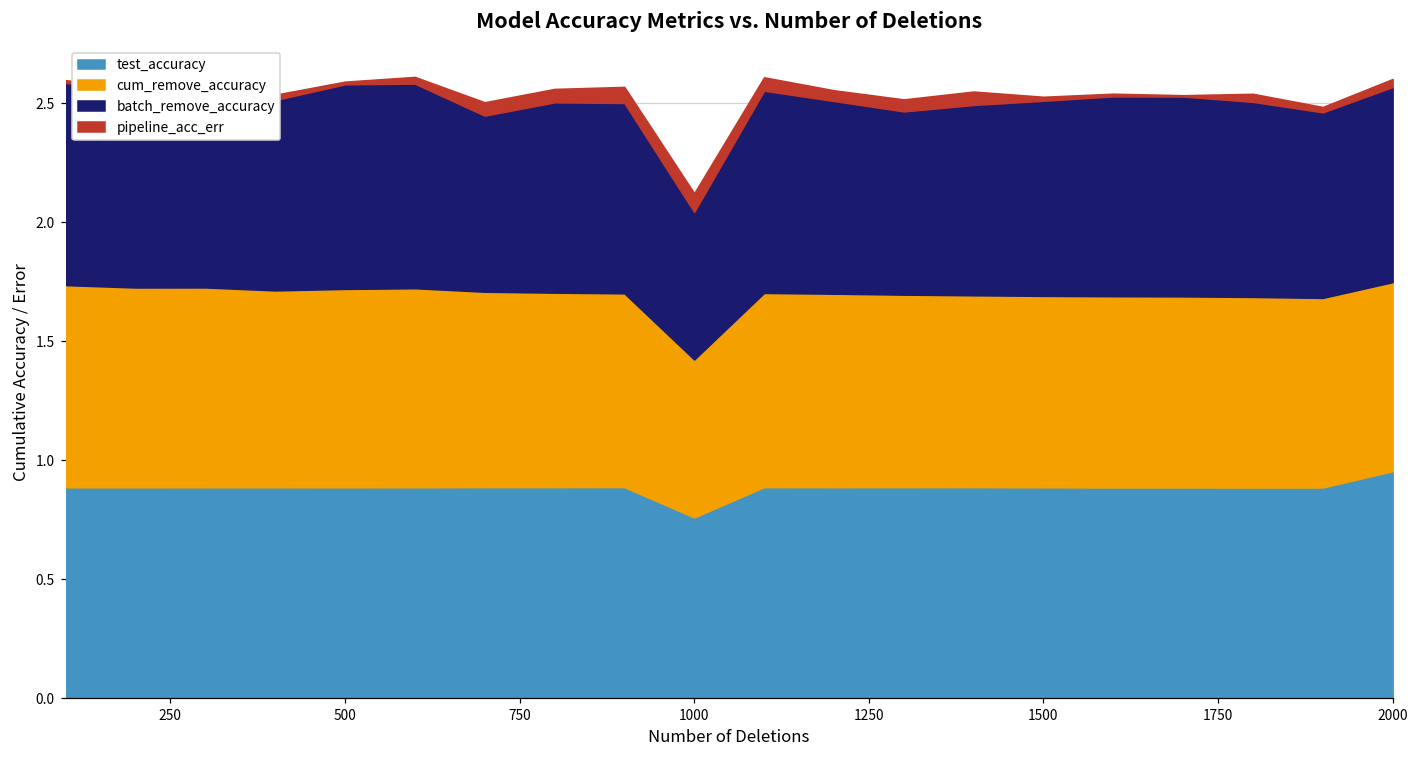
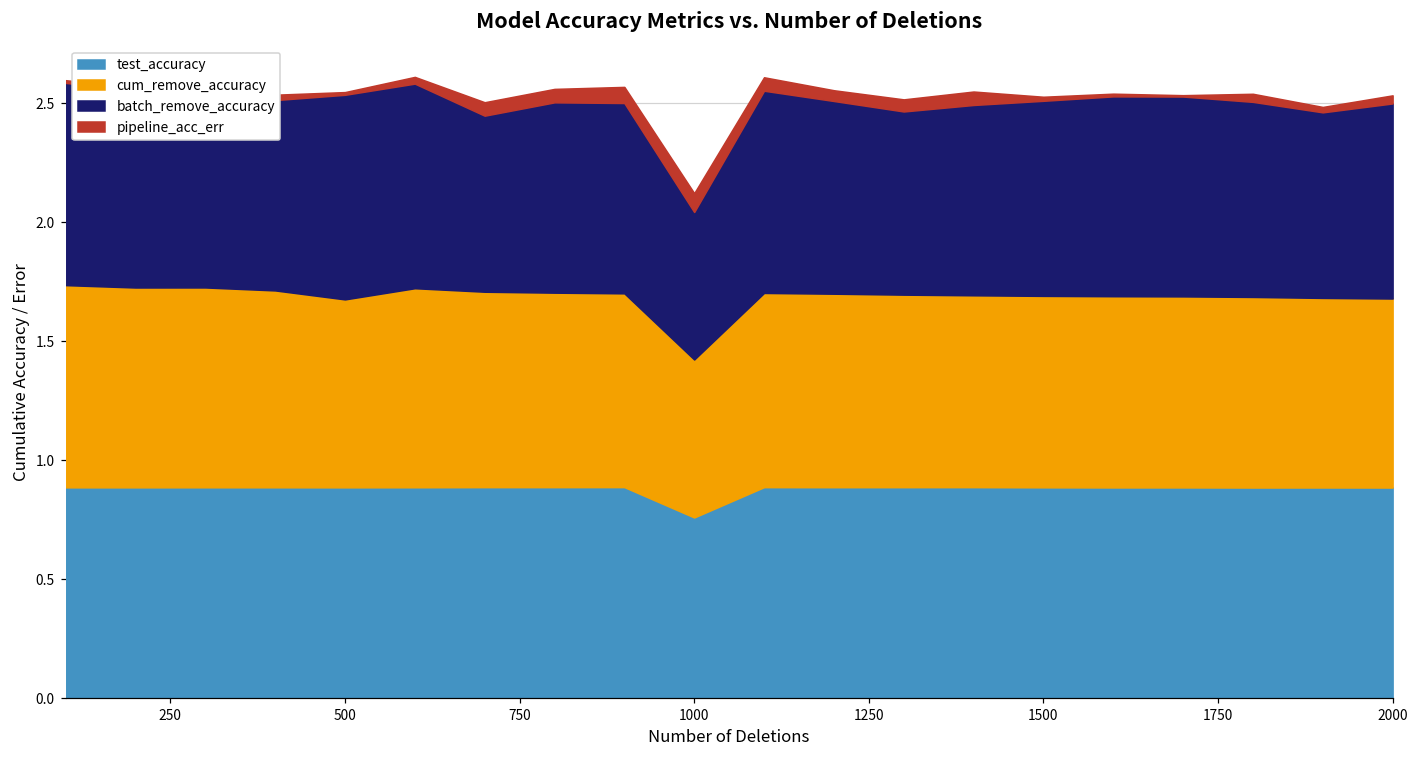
  {
    "test_accuracy": {
-     "2000": 0.95
+     "2000": 0.89
    },
    "cum_remove_accuracy": {
-     "500": 0.83
+     "500": 0.79
    },
    "pipeline_acc_err": {
      "1000": 0.08,
      "1500": 0.02,
      "2000": 0.03
    }
  }
